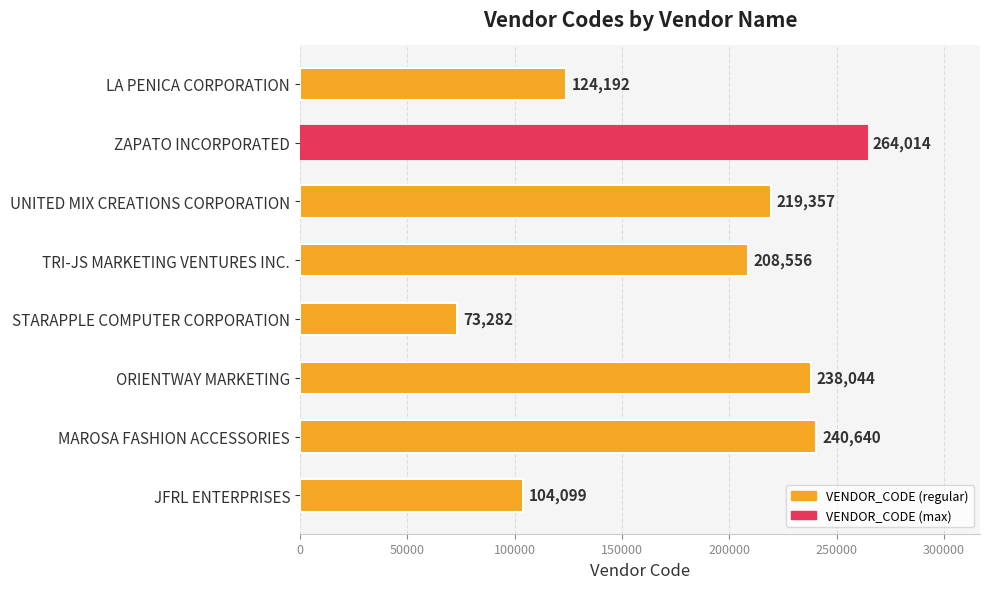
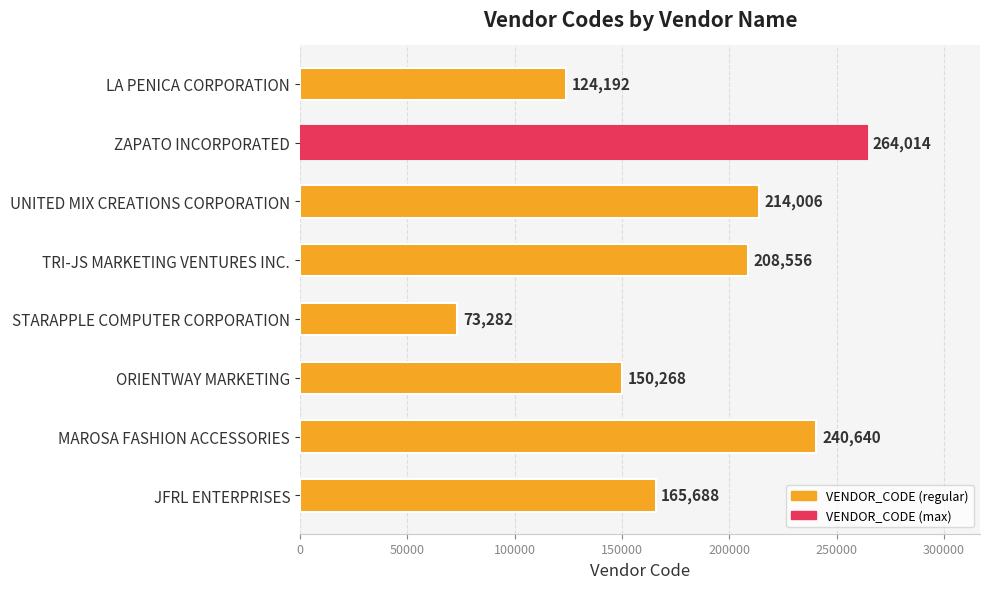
  {
    "LA PENICA CORPORATION": "124,192",
    "ZAPATO INCORPORATED": "264,014",
-   "UNITED MIX CREATIONS CORPORATION": "219,357",
+   "UNITED MIX CREATIONS CORPORATION": "214,006",
    "TRI-JS MARKETING VENTURES INC.": "208,556",
    "STARAPPLE COMPUTER CORPORATION": "73,282",
-   "ORIENTWAY MARKETING": "238,044",
+   "ORIENTWAY MARKETING": "150,268",
    "MAROSA FASHION ACCESSORIES": "240,640",
-   "JFRL ENTERPRISES": "104,099"
+   "JFRL ENTERPRISES": "165,688"
  }
